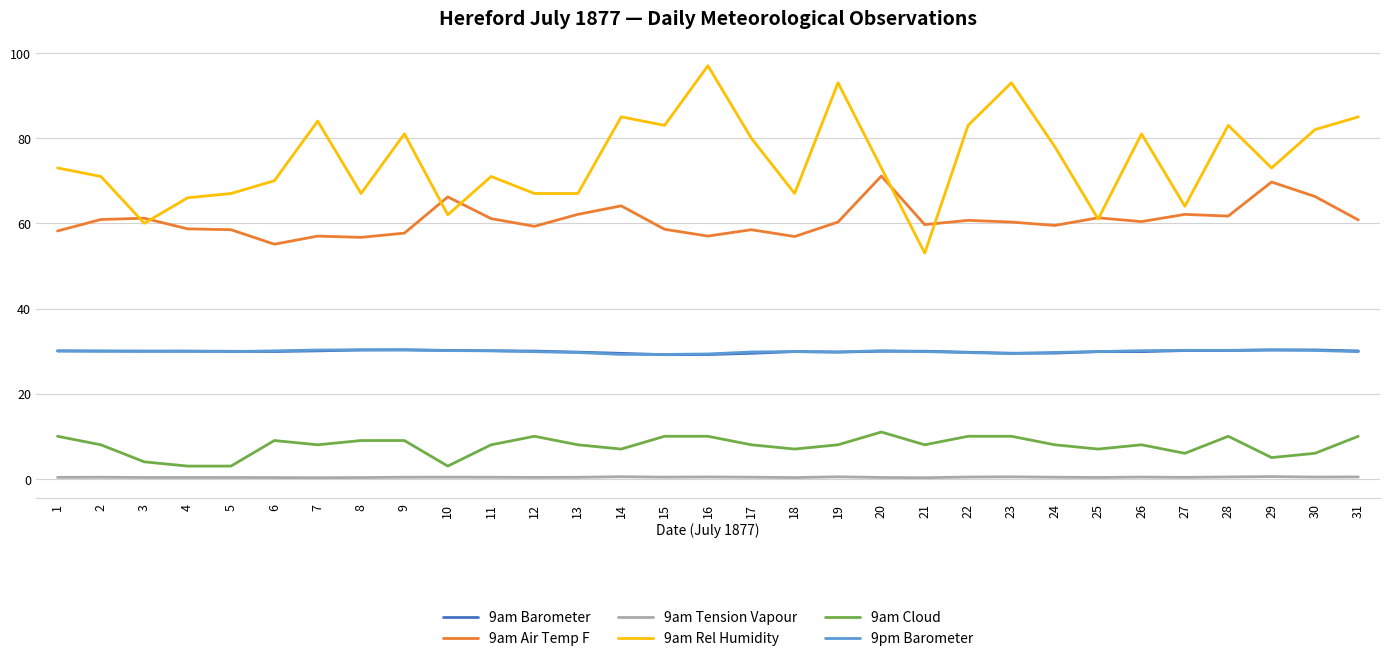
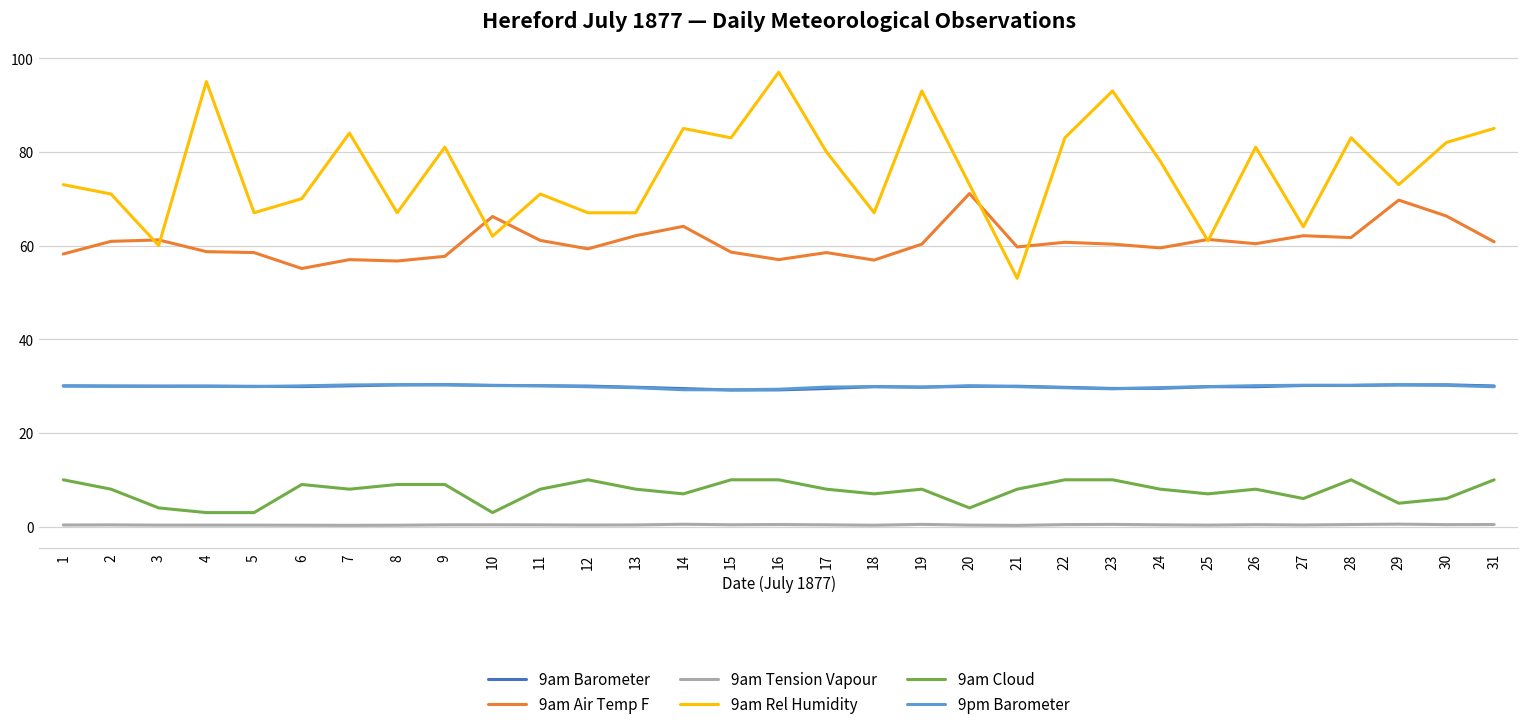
  {
    "9am Air Temp F": {
      "1": 58,
      "2": 61,
      "3": 61,
      "4": 59,
      "5": 59,
      "6": 55,
      "7": 57,
      "8": 57,
      "9": 58,
      "10": 66,
      "11": 61,
      "12": 59,
      "13": 62,
      "14": 64,
      "15": 59,
      "16": 57,
      "17": 59,
      "18": 57,
      "19": 60,
      "20": 71,
      "21": 60,
      "22": 61,
      "23": 60,
      "24": 60,
      "26": 60,
      "27": 62,
      "28": 62,
      "29": 70,
      "30": 66,
      "31": 61
    },
    "9am Tension Vapour": {
      "1": 0,
      "2": 0,
      "3": 0,
      "4": 0,
      "5": 0,
      "6": 0,
      "7": 0,
      "8": 0,
      "9": 0,
      "10": 0,
      "11": 0,
      "12": 0,
      "13": 0,
      "14": 1,
      "15": 0,
      "16": 0,
      "17": 0,
      "18": 0,
      "19": 0,
      "20": 0,
      "21": 0,
      "22": 0,
      "23": 0,
      "24": 0,
      "25": 0,
      "26": 0,
      "27": 0,
      "28": 0,
      "29": 1,
      "30": 0,
      "31": 0
    },
    "9am Rel Humidity": {
      "1": 73,
      "2": 71,
      "3": 60,
-     "4": 66,
+     "4": 95,
      "5": 67,
      "6": 70,
      "7": 84,
      "8": 67,
      "9": 81,
      "10": 62,
      "11": 71,
      "12": 67,
      "13": 67,
      "14": 85,
      "15": 83,
      "16": 97,
      "17": 80,
      "18": 67,
      "19": 93,
      "20": 73,
      "21": 53,
      "22": 83,
      "23": 93,
      "24": 78,
      "26": 81,
      "27": 64,
      "28": 83,
      "29": 73,
      "30": 82,
      "31": 85
    },
    "9am Cloud": {
      "1": 10,
      "2": 8,
      "3": 4,
      "4": 3,
      "5": 3,
      "6": 9,
      "7": 8,
      "8": 9,
      "9": 9,
      "10": 3,
      "11": 8,
      "12": 10,
      "13": 8,
      "14": 7,
      "15": 10,
      "16": 10,
      "17": 8,
      "18": 7,
      "19": 8,
-     "20": 11,
+     "20": 4,
      "21": 8,
      "22": 10,
      "23": 10,
      "24": 8,
      "25": 7,
      "26": 8,
      "27": 6,
      "28": 10,
      "29": 5,
      "30": 6,
      "31": 10
    }
  }
